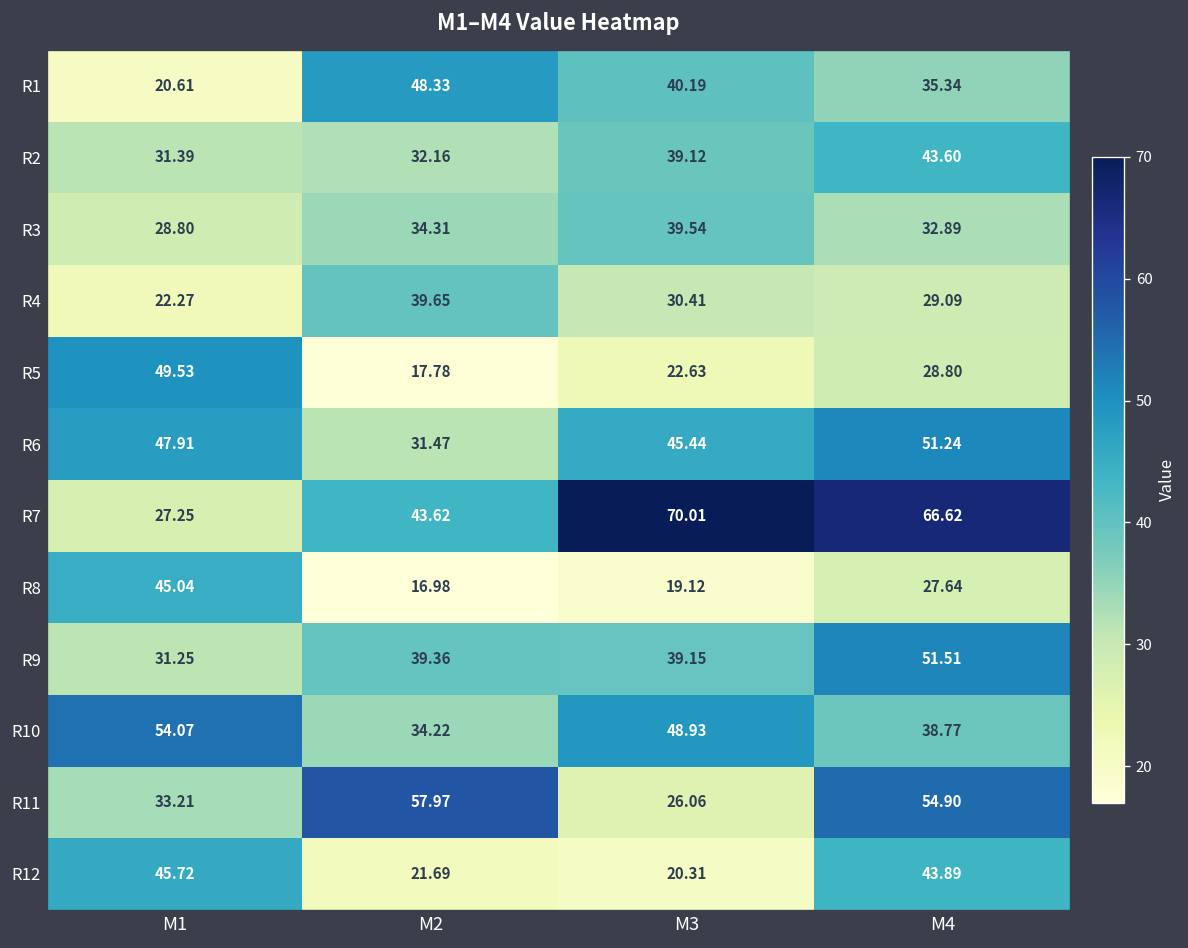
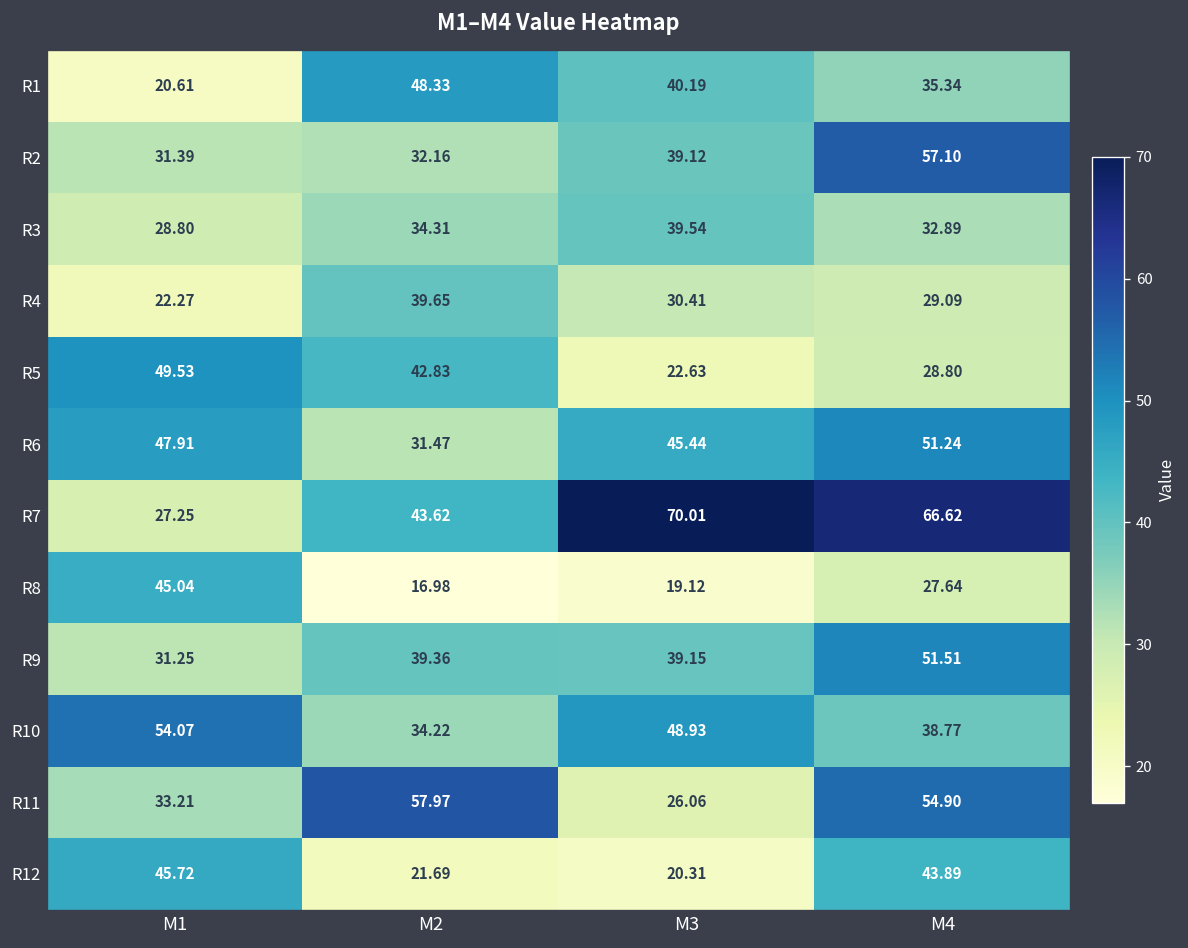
  {
    "R1": {
      "M1": 20.61,
      "M2": 48.33,
      "M3": 40.19,
      "M4": 35.34
    },
    "R2": {
      "M1": 31.39,
      "M2": 32.16,
      "M3": 39.12,
-     "M4": 43.60
+     "M4": 57.10
    },
    "R3": {
      "M1": 28.80,
      "M2": 34.31,
      "M3": 39.54,
      "M4": 32.89
    },
    "R4": {
      "M1": 22.27,
      "M2": 39.65,
      "M3": 30.41,
      "M4": 29.09
    },
    "R5": {
      "M1": 49.53,
-     "M2": 17.78,
+     "M2": 42.83,
      "M3": 22.63,
      "M4": 28.80
    },
    "R6": {
      "M1": 47.91,
      "M2": 31.47,
      "M3": 45.44,
      "M4": 51.24
    },
    "R7": {
      "M1": 27.25,
      "M2": 43.62,
      "M3": 70.01,
      "M4": 66.62
    },
    "R8": {
      "M1": 45.04,
      "M2": 16.98,
      "M3": 19.12,
      "M4": 27.64
    },
    "R9": {
      "M1": 31.25,
      "M2": 39.36,
      "M3": 39.15,
      "M4": 51.51
    },
    "R10": {
      "M1": 54.07,
      "M2": 34.22,
      "M3": 48.93,
      "M4": 38.77
    },
    "R11": {
      "M1": 33.21,
      "M2": 57.97,
      "M3": 26.06,
      "M4": 54.90
    },
    "R12": {
      "M1": 45.72,
      "M2": 21.69,
      "M3": 20.31,
      "M4": 43.89
    }
  }
